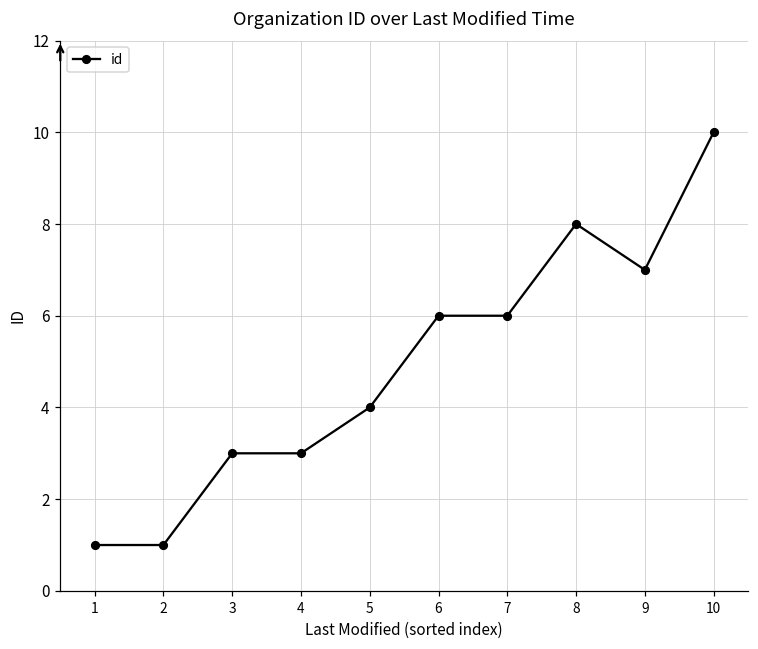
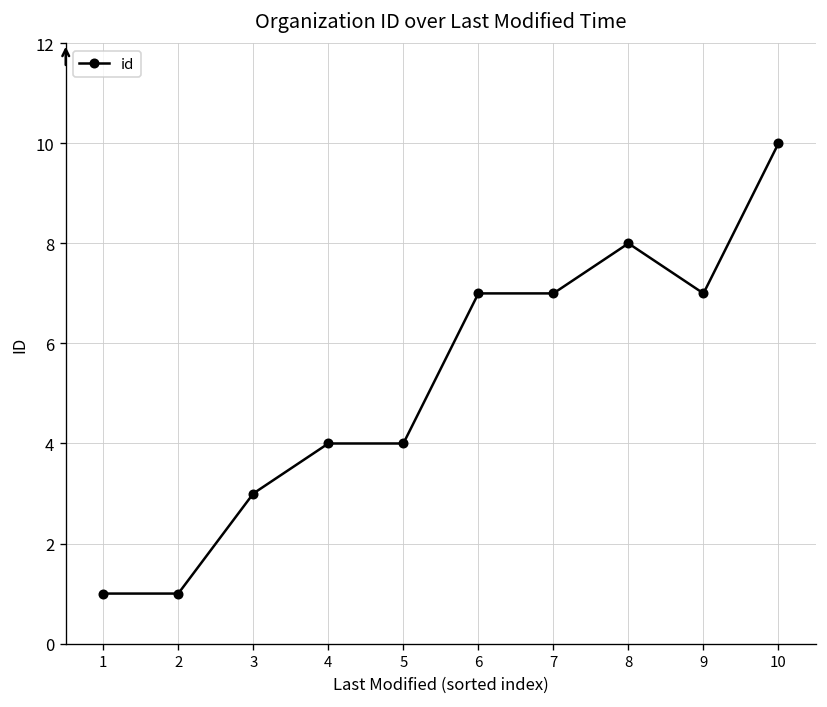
  {
    "1": 1,
    "2": 1,
    "3": 3,
-   "4": 3,
+   "4": 4,
    "5": 4,
-   "6": 6,
-   "7": 6,
+   "6": 7,
+   "7": 7,
    "8": 8,
    "9": 7,
    "10": 10
  }
